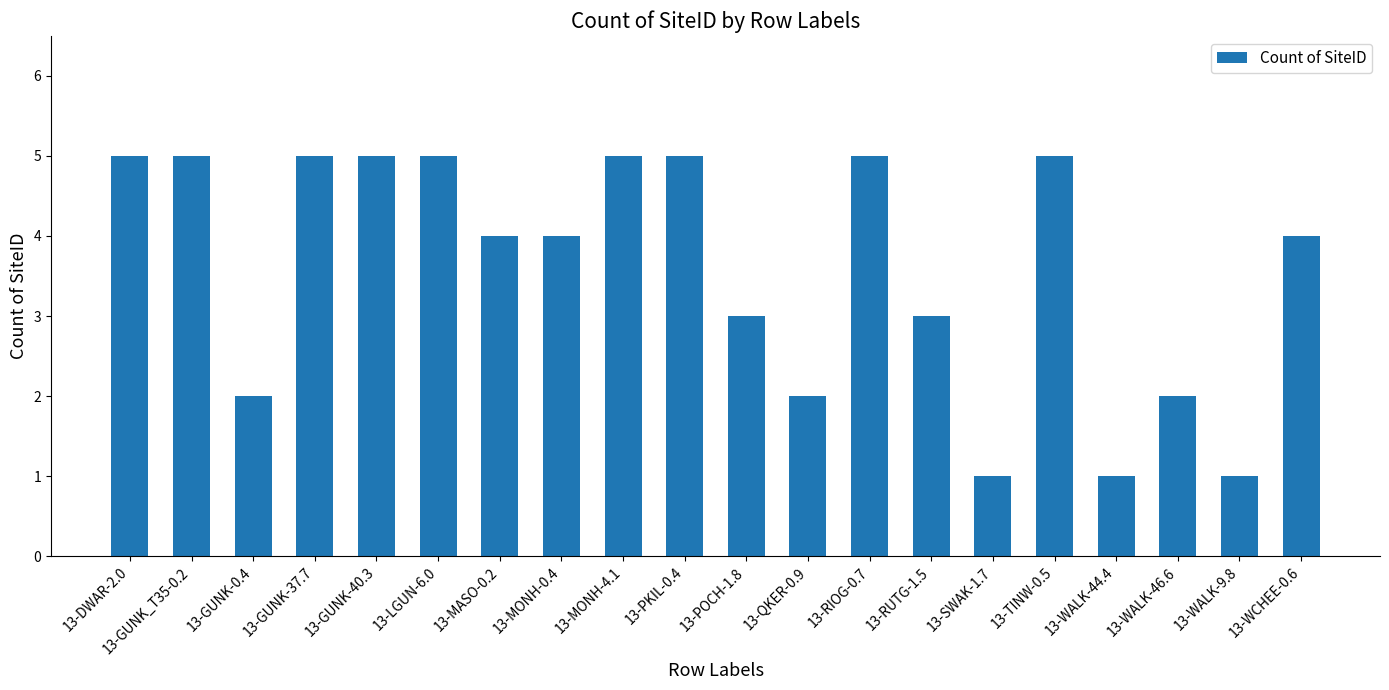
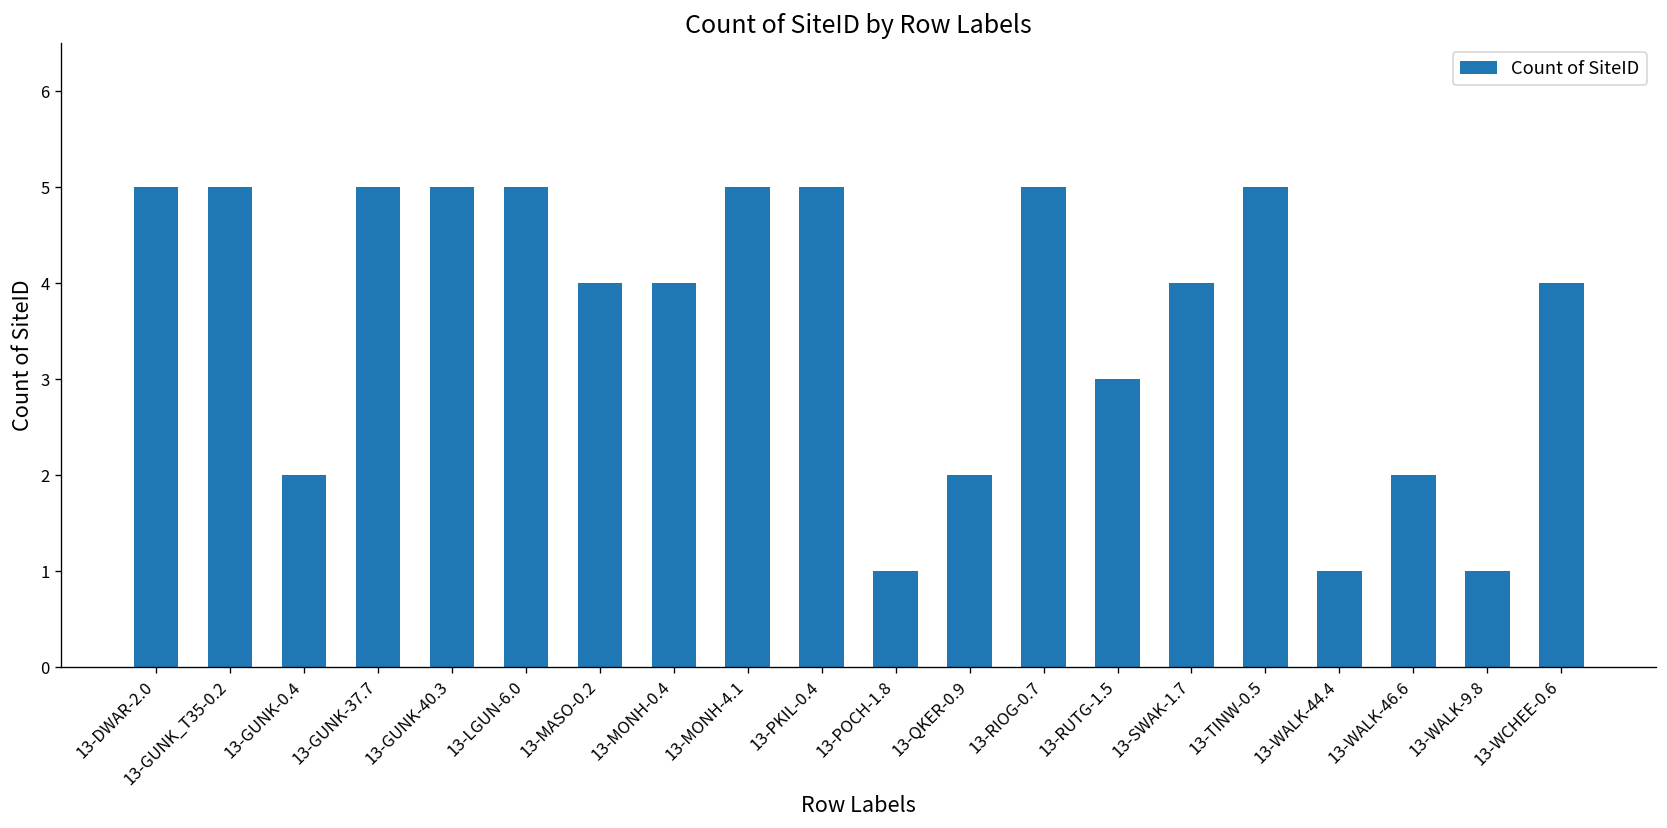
  {
    "13-DWAR-2.0": 5,
    "13-GUNK_T35-0.2": 5,
    "13-GUNK-0.4": 2,
    "13-GUNK-37.7": 5,
    "13-GUNK-40.3": 5,
    "13-LGUN-6.0": 5,
    "13-MASO-0.2": 4,
    "13-MONH-0.4": 4,
    "13-MONH-4.1": 5,
    "13-PKIL-0.4": 5,
-   "13-POCH-1.8": 3,
+   "13-POCH-1.8": 1,
    "13-QKER-0.9": 2,
    "13-RIOG-0.7": 5,
    "13-RUTG-1.5": 3,
-   "13-SWAK-1.7": 1,
+   "13-SWAK-1.7": 4,
    "13-TINW-0.5": 5,
    "13-WALK-44.4": 1,
    "13-WALK-46.6": 2,
    "13-WALK-9.8": 1,
    "13-WCHEE-0.6": 4
  }
